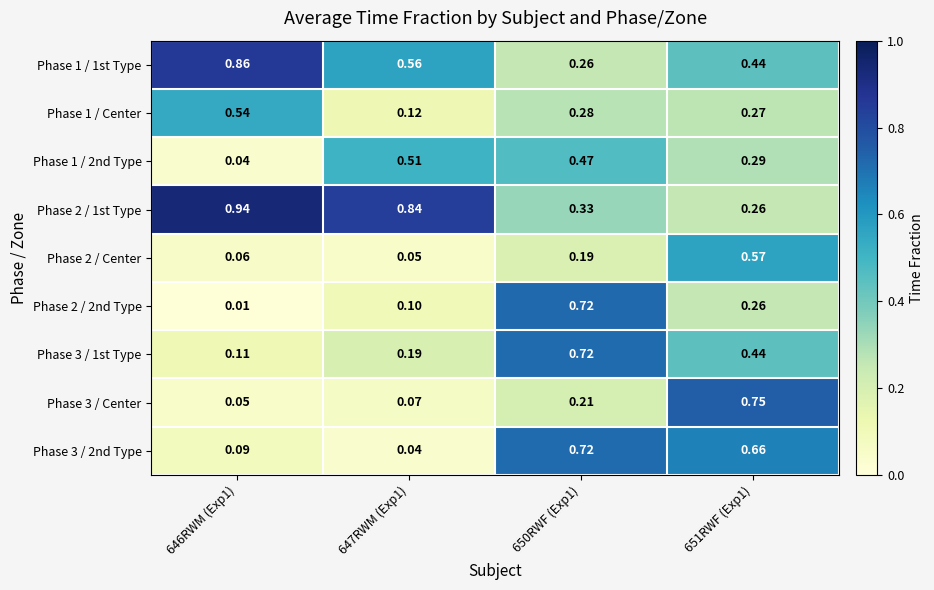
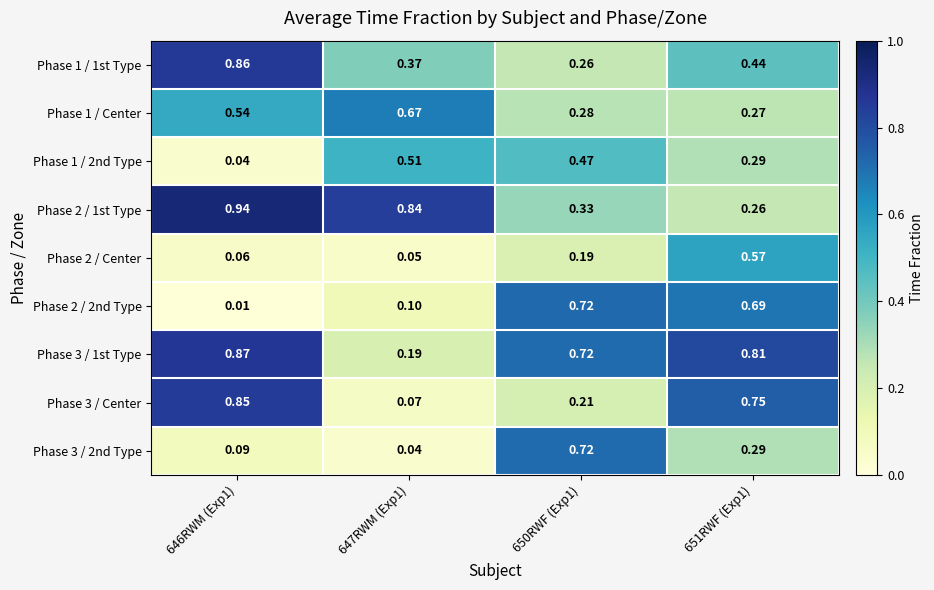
  {
    "Phase 1 / 1st Type": {
      "646RWM (Exp1)": 0.86,
-     "647RWM (Exp1)": 0.56,
+     "647RWM (Exp1)": 0.37,
      "650RWF (Exp1)": 0.26,
      "651RWF (Exp1)": 0.44
    },
    "Phase 1 / Center": {
      "646RWM (Exp1)": 0.54,
-     "647RWM (Exp1)": 0.12,
+     "647RWM (Exp1)": 0.67,
      "650RWF (Exp1)": 0.28,
      "651RWF (Exp1)": 0.27
    },
    "Phase 1 / 2nd Type": {
      "646RWM (Exp1)": 0.04,
      "647RWM (Exp1)": 0.51,
      "650RWF (Exp1)": 0.47,
      "651RWF (Exp1)": 0.29
    },
    "Phase 2 / 1st Type": {
      "646RWM (Exp1)": 0.94,
      "647RWM (Exp1)": 0.84,
      "650RWF (Exp1)": 0.33,
      "651RWF (Exp1)": 0.26
    },
    "Phase 2 / Center": {
      "646RWM (Exp1)": 0.06,
      "647RWM (Exp1)": 0.05,
      "650RWF (Exp1)": 0.19,
      "651RWF (Exp1)": 0.57
    },
    "Phase 2 / 2nd Type": {
      "646RWM (Exp1)": 0.01,
      "647RWM (Exp1)": 0.10,
      "650RWF (Exp1)": 0.72,
-     "651RWF (Exp1)": 0.26
+     "651RWF (Exp1)": 0.69
    },
    "Phase 3 / 1st Type": {
-     "646RWM (Exp1)": 0.11,
+     "646RWM (Exp1)": 0.87,
      "647RWM (Exp1)": 0.19,
      "650RWF (Exp1)": 0.72,
-     "651RWF (Exp1)": 0.44
+     "651RWF (Exp1)": 0.81
    },
    "Phase 3 / Center": {
-     "646RWM (Exp1)": 0.05,
+     "646RWM (Exp1)": 0.85,
      "647RWM (Exp1)": 0.07,
      "650RWF (Exp1)": 0.21,
      "651RWF (Exp1)": 0.75
    },
    "Phase 3 / 2nd Type": {
      "646RWM (Exp1)": 0.09,
      "647RWM (Exp1)": 0.04,
      "650RWF (Exp1)": 0.72,
-     "651RWF (Exp1)": 0.66
+     "651RWF (Exp1)": 0.29
    }
  }
